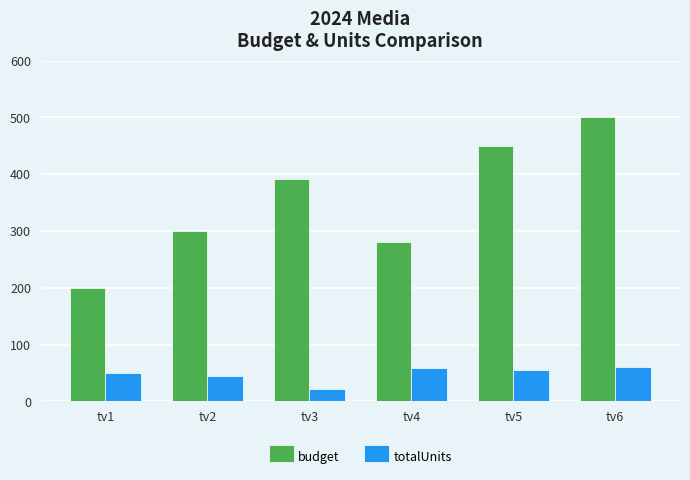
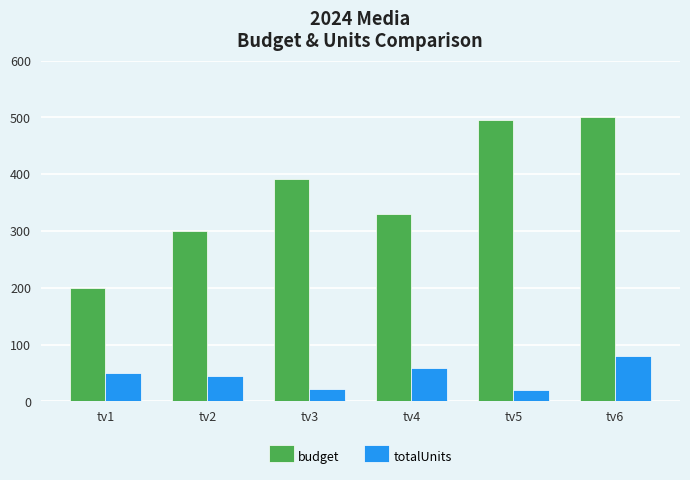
  {
    "budget": {
      "tv1": 200,
      "tv2": 300,
      "tv3": 390,
-     "tv4": 280,
-     "tv5": 450,
+     "tv4": 330,
+     "tv5": 500,
      "tv6": 500
    },
    "totalUnits": {
      "tv1": 50,
      "tv2": 50,
      "tv3": 20,
      "tv4": 60,
-     "tv5": 60,
-     "tv6": 60
+     "tv5": 20,
+     "tv6": 80
    }
  }
